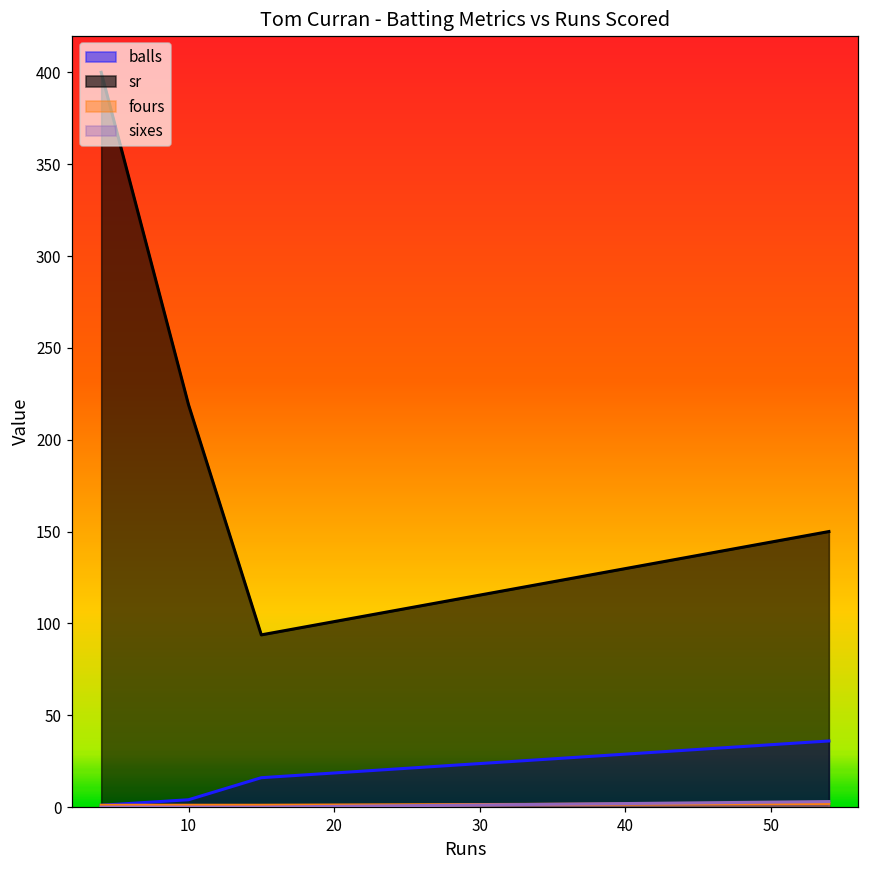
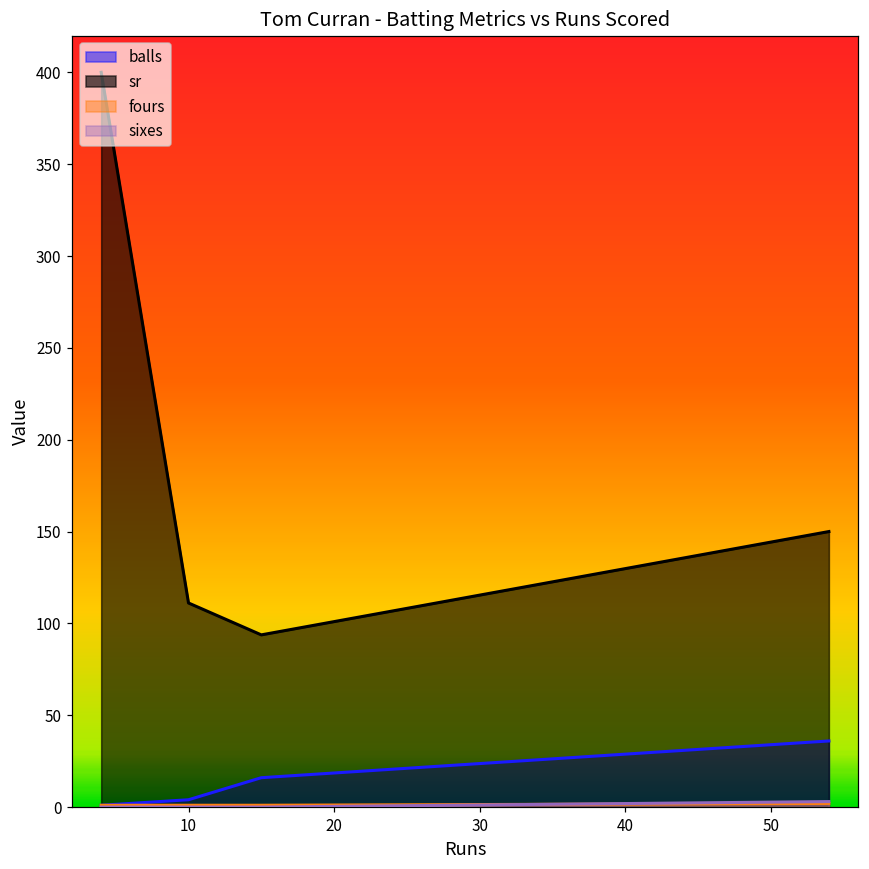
  {
    "balls": {
      "10": 4
    },
    "sr": {
-     "10": 219
+     "10": 111
    }
  }
